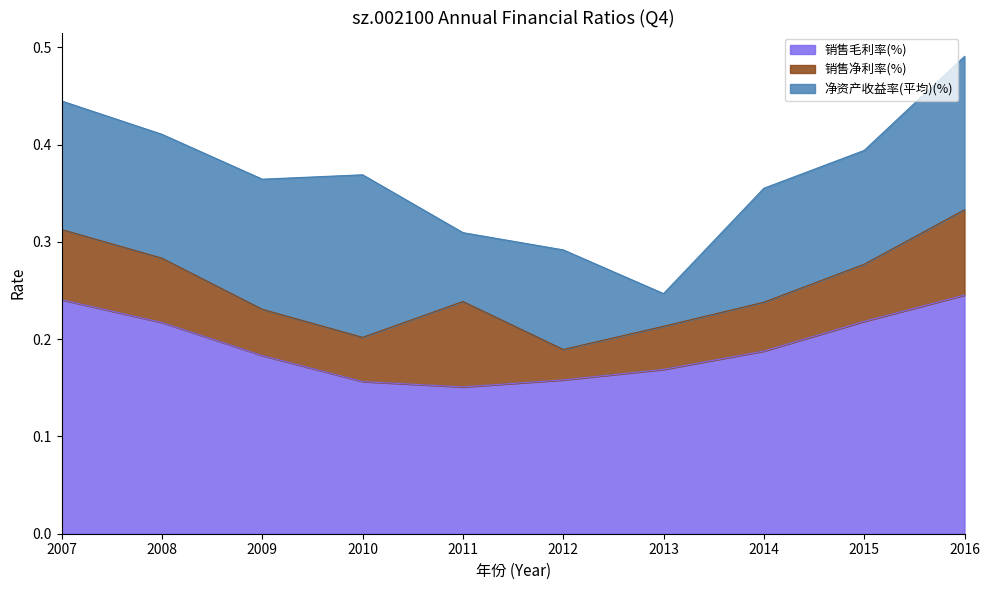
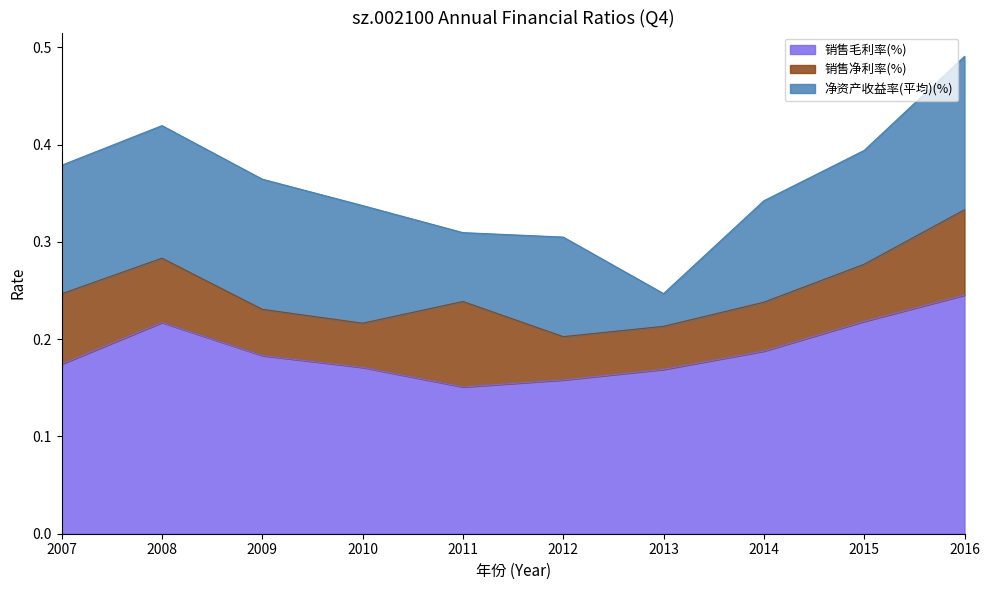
  {
    "销售毛利率(%)": {
-     "2007": 0.24,
+     "2007": 0.17,
      "2008": 0.22,
      "2009": 0.18,
-     "2010": 0.16,
+     "2010": 0.17,
      "2011": 0.15,
      "2012": 0.16,
      "2013": 0.17,
      "2014": 0.19,
      "2015": 0.22,
      "2016": 0.25
    },
    "销售净利率(%)": {
      "2007": 0.07,
      "2008": 0.07,
      "2009": 0.05,
      "2010": 0.05,
      "2011": 0.09,
-     "2012": 0.03,
+     "2012": 0.04,
      "2013": 0.04,
      "2014": 0.05,
      "2015": 0.06,
      "2016": 0.09
    },
    "净资产收益率(平均)(%)": {
      "2007": 0.13,
-     "2008": 0.13,
+     "2008": 0.14,
      "2009": 0.13,
-     "2010": 0.17,
+     "2010": 0.12,
      "2011": 0.07,
      "2012": 0.10,
      "2013": 0.03,
-     "2014": 0.12,
+     "2014": 0.10,
      "2015": 0.12,
      "2016": 0.16
    }
  }
